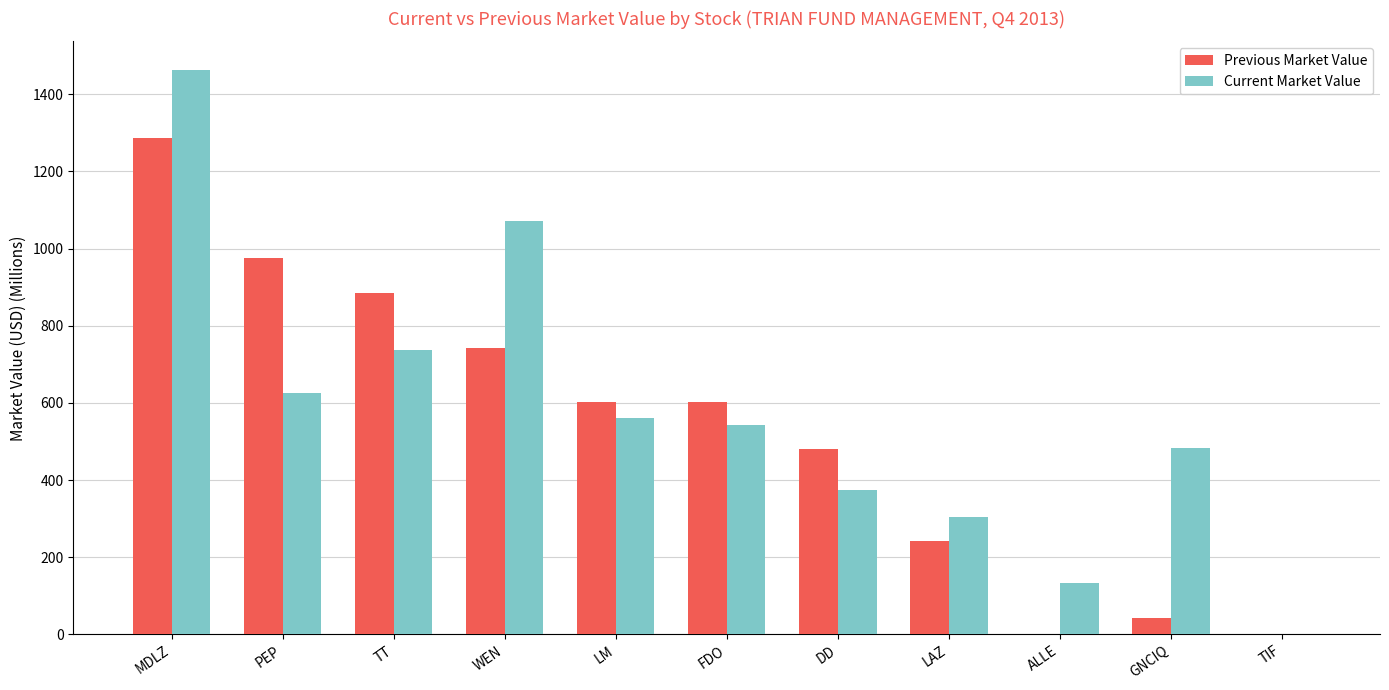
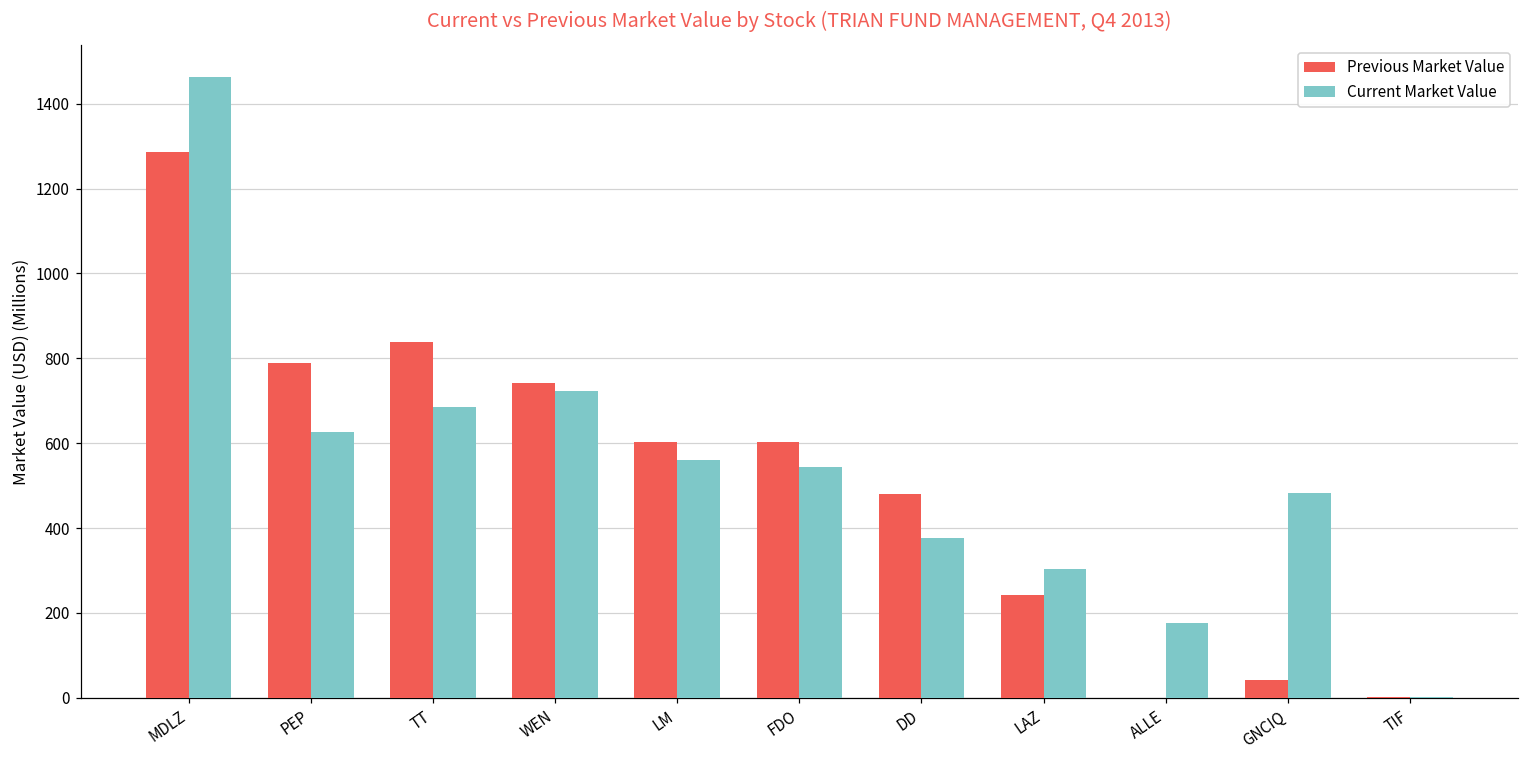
  {
    "Previous Market Value": {
      "MDLZ": 1290,
-     "PEP": 980,
-     "TT": 880,
+     "PEP": 790,
+     "TT": 840,
      "WEN": 740,
      "LM": 600,
      "FDO": 600,
      "DD": 480,
      "LAZ": 240,
      "ALLE": 0,
      "GNCIQ": 40
    },
    "Current Market Value": {
      "MDLZ": 1460,
      "PEP": 630,
-     "TT": 740,
-     "WEN": 1070,
+     "TT": 690,
+     "WEN": 720,
      "LM": 560,
      "FDO": 540,
      "DD": 380,
      "LAZ": 300,
-     "ALLE": 130,
+     "ALLE": 180,
      "GNCIQ": 480
    }
  }
